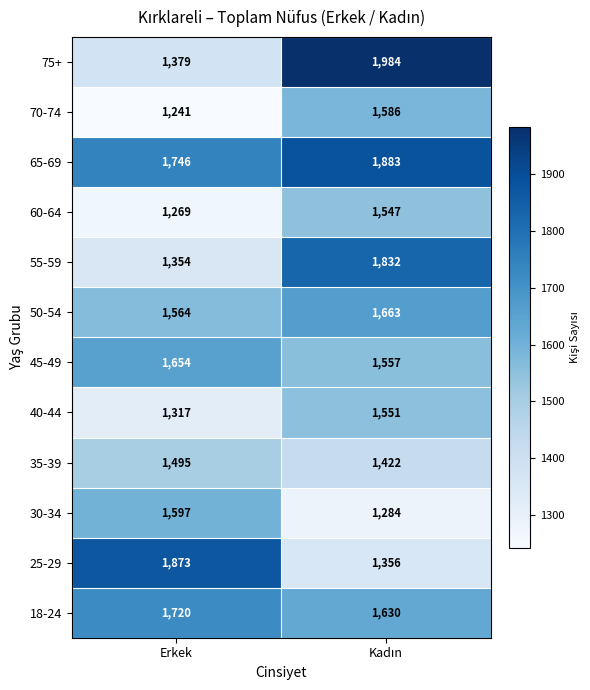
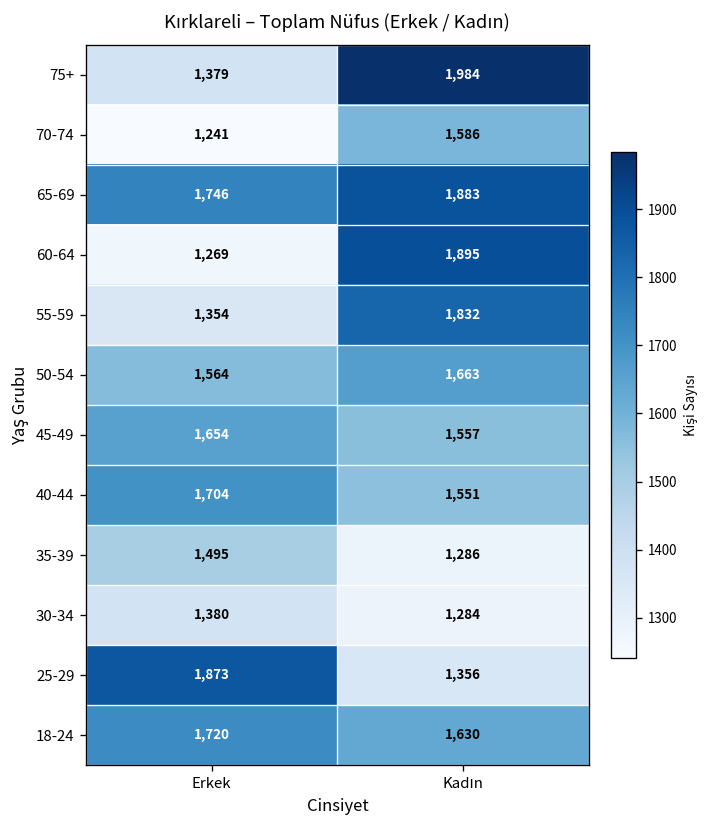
  {
    "75+": {
      "Erkek": "1,379",
      "Kadın": "1,984"
    },
    "70-74": {
      "Erkek": "1,241",
      "Kadın": "1,586"
    },
    "65-69": {
      "Erkek": "1,746",
      "Kadın": "1,883"
    },
    "60-64": {
      "Erkek": "1,269",
-     "Kadın": "1,547"
+     "Kadın": "1,895"
    },
    "55-59": {
      "Erkek": "1,354",
      "Kadın": "1,832"
    },
    "50-54": {
      "Erkek": "1,564",
      "Kadın": "1,663"
    },
    "45-49": {
      "Erkek": "1,654",
      "Kadın": "1,557"
    },
    "40-44": {
-     "Erkek": "1,317",
+     "Erkek": "1,704",
      "Kadın": "1,551"
    },
    "35-39": {
      "Erkek": "1,495",
-     "Kadın": "1,422"
+     "Kadın": "1,286"
    },
    "30-34": {
-     "Erkek": "1,597",
+     "Erkek": "1,380",
      "Kadın": "1,284"
    },
    "25-29": {
      "Erkek": "1,873",
      "Kadın": "1,356"
    },
    "18-24": {
      "Erkek": "1,720",
      "Kadın": "1,630"
    }
  }
